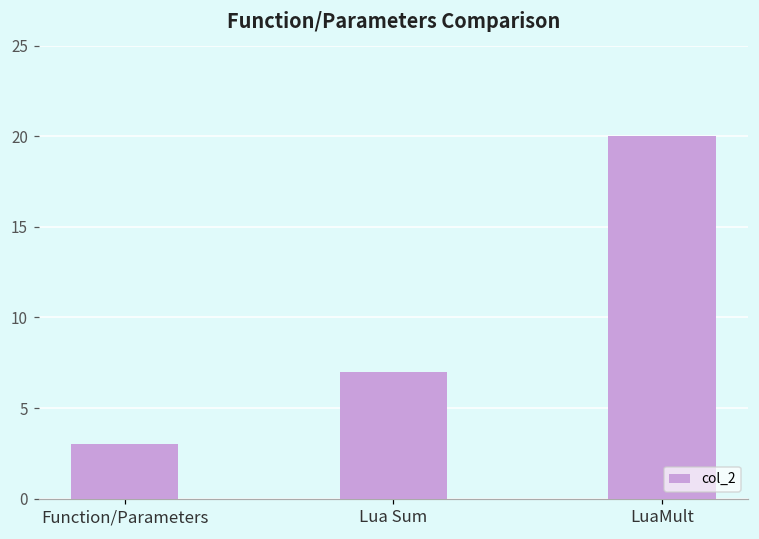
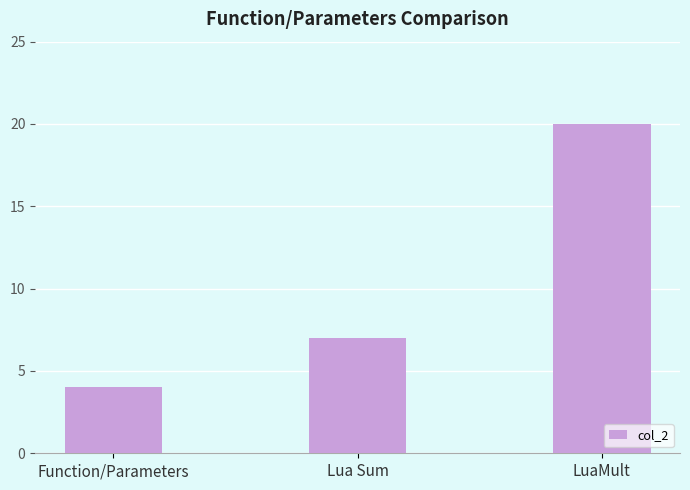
  {
-   "Function/Parameters": 3,
+   "Function/Parameters": 4,
    "Lua Sum": 7,
    "LuaMult": 20
  }
